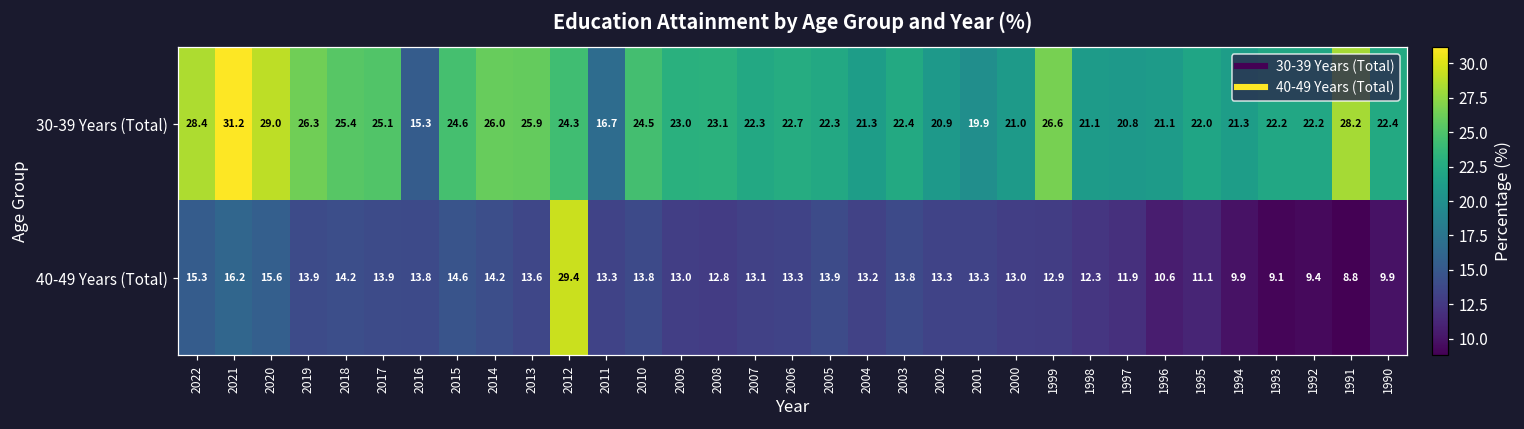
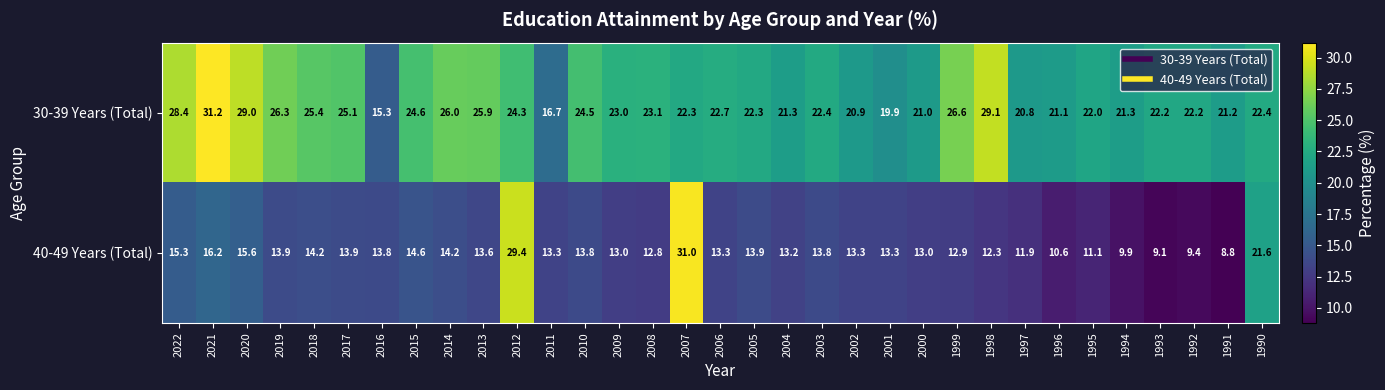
  {
    "30-39 Years (Total)": {
      "2022": 28.4,
      "2021": 31.2,
      "2020": 29.0,
      "2019": 26.3,
      "2018": 25.4,
      "2017": 25.1,
      "2016": 15.3,
      "2015": 24.6,
      "2014": 26.0,
      "2013": 25.9,
      "2012": 24.3,
      "2011": 16.7,
      "2010": 24.5,
      "2009": 23.0,
      "2008": 23.1,
      "2007": 22.3,
      "2006": 22.7,
      "2005": 22.3,
      "2004": 21.3,
      "2003": 22.4,
      "2002": 20.9,
      "2001": 19.9,
      "2000": 21.0,
      "1999": 26.6,
-     "1998": 21.1,
+     "1998": 29.1,
      "1997": 20.8,
      "1996": 21.1,
      "1995": 22.0,
      "1994": 21.3,
      "1993": 22.2,
      "1992": 22.2,
-     "1991": 28.2,
+     "1991": 21.2,
      "1990": 22.4
    },
    "40-49 Years (Total)": {
      "2022": 15.3,
      "2021": 16.2,
      "2020": 15.6,
      "2019": 13.9,
      "2018": 14.2,
      "2017": 13.9,
      "2016": 13.8,
      "2015": 14.6,
      "2014": 14.2,
      "2013": 13.6,
      "2012": 29.4,
      "2011": 13.3,
      "2010": 13.8,
      "2009": 13.0,
      "2008": 12.8,
-     "2007": 13.1,
+     "2007": 31.0,
      "2006": 13.3,
      "2005": 13.9,
      "2004": 13.2,
      "2003": 13.8,
      "2002": 13.3,
      "2001": 13.3,
      "2000": 13.0,
      "1999": 12.9,
      "1998": 12.3,
      "1997": 11.9,
      "1996": 10.6,
      "1995": 11.1,
      "1994": 9.9,
      "1993": 9.1,
      "1992": 9.4,
      "1991": 8.8,
-     "1990": 9.9
+     "1990": 21.6
    }
  }
